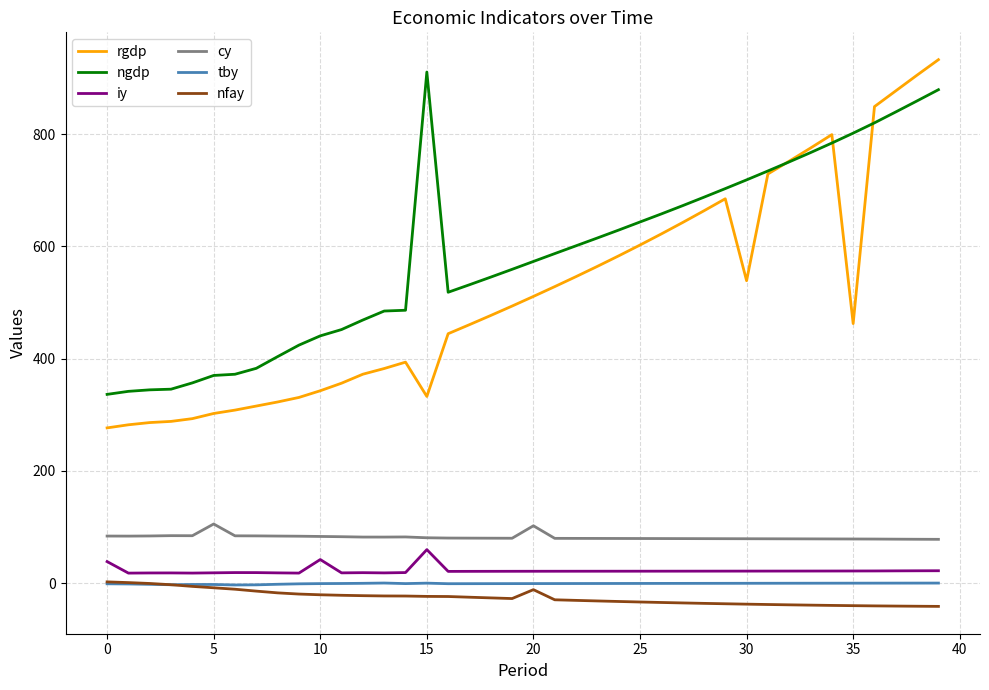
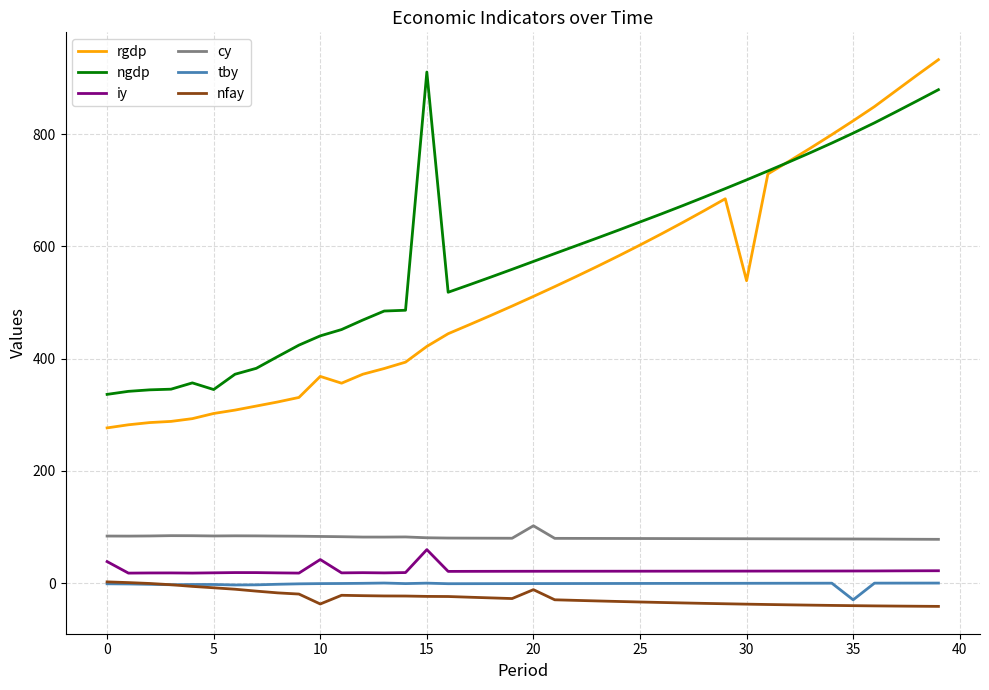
  {
    "rgdp": {
      "0": 280,
      "5": 300,
-     "10": 340,
-     "15": 330,
+     "10": 370,
+     "15": 420,
      "20": 510,
      "25": 600,
      "30": 540,
-     "35": 460
+     "35": 820
    },
    "ngdp": {
      "0": 340,
-     "5": 370,
+     "5": 340,
      "10": 440,
      "15": 910,
      "20": 570,
      "25": 640,
      "30": 720,
      "35": 800
    },
    "iy": {
      "0": 40,
      "5": 20,
      "10": 40,
      "15": 60,
      "20": 20,
      "25": 20,
      "30": 20,
      "35": 20
    },
    "cy": {
      "0": 80,
-     "5": 110,
+     "5": 80,
      "10": 80,
      "15": 80,
      "20": 100,
      "25": 80,
      "30": 80,
      "35": 80
    },
    "tby": {
      "5": 0,
      "10": 0,
      "15": 0,
      "20": 0,
      "25": 0,
      "30": 0,
-     "35": 0
+     "35": -30
    },
    "nfay": {
      "5": -10,
-     "10": -20,
+     "10": -40,
      "15": -20,
      "20": -10,
      "25": -30,
      "30": -40,
      "35": -40
    }
  }
